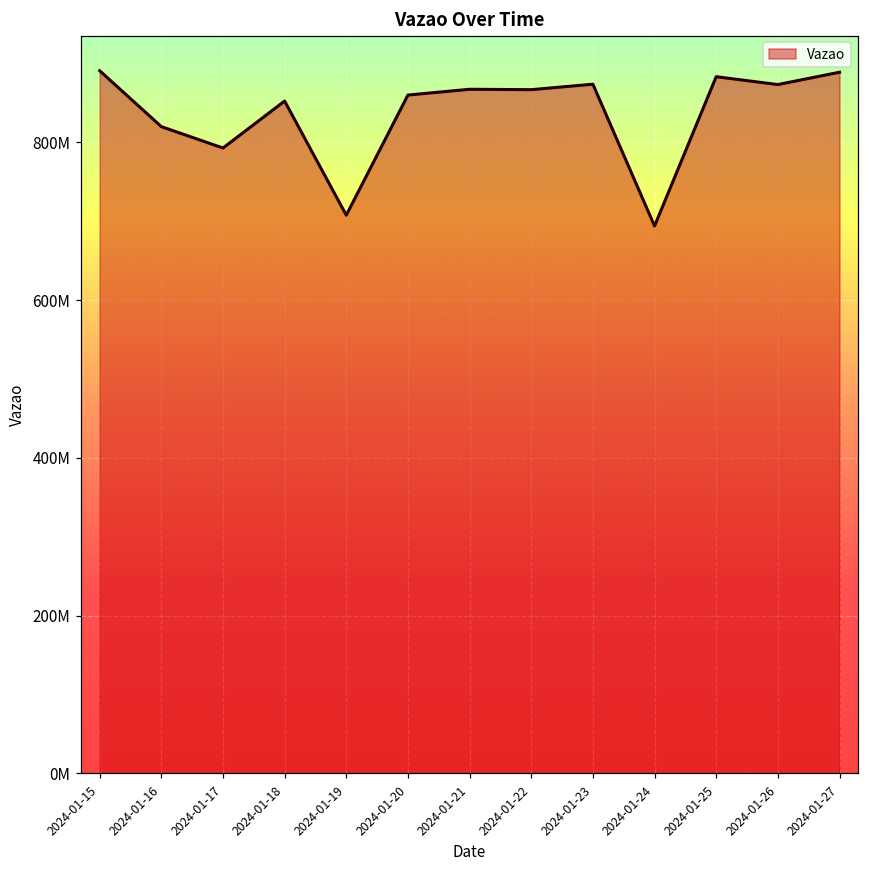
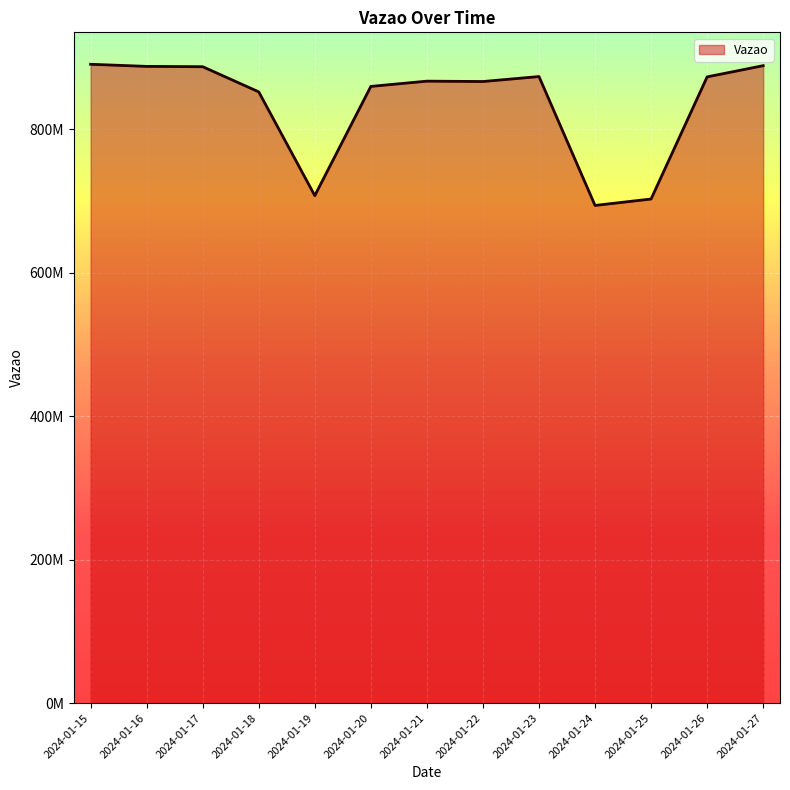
  {
    "2024-01-15": 890000000,
-   "2024-01-16": 820000000,
-   "2024-01-17": 790000000,
+   "2024-01-16": 890000000,
+   "2024-01-17": 890000000,
    "2024-01-18": 850000000,
    "2024-01-19": 710000000,
    "2024-01-20": 860000000,
    "2024-01-21": 870000000,
    "2024-01-22": 870000000,
    "2024-01-23": 870000000,
    "2024-01-24": 690000000,
-   "2024-01-25": 880000000,
+   "2024-01-25": 700000000,
    "2024-01-26": 870000000,
    "2024-01-27": 890000000
  }
